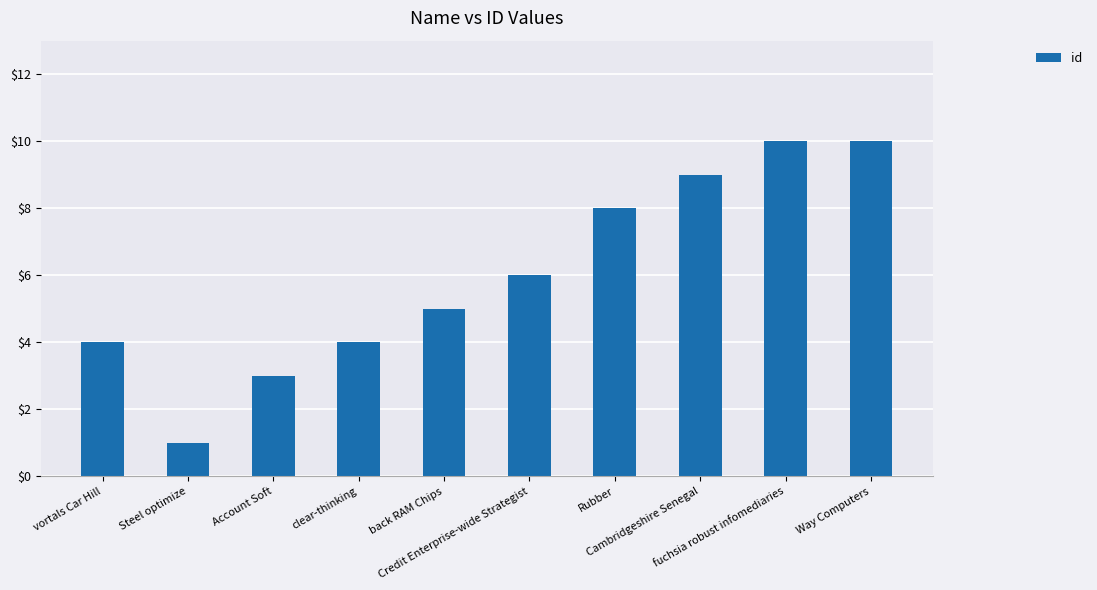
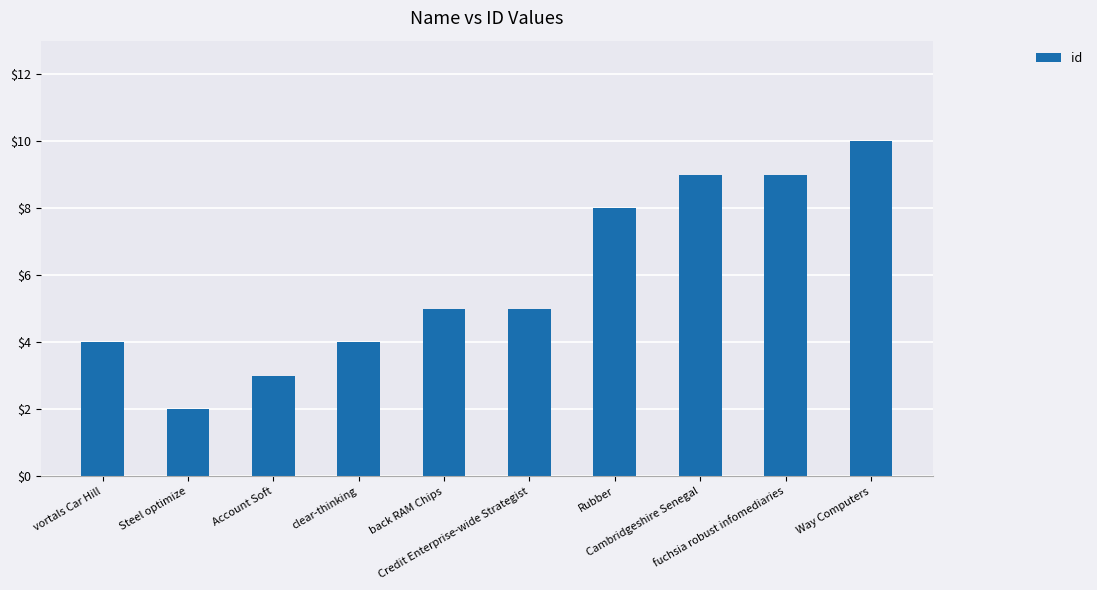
  {
    "vortals Car Hill": "$4",
-   "Steel optimize": "$1",
+   "Steel optimize": "$2",
    "Account Soft": "$3",
    "clear-thinking": "$4",
    "back RAM Chips": "$5",
-   "Credit Enterprise-wide Strategist": "$6",
+   "Credit Enterprise-wide Strategist": "$5",
    "Rubber": "$8",
    "Cambridgeshire Senegal": "$9",
-   "fuchsia robust infomediaries": "$10",
+   "fuchsia robust infomediaries": "$9",
    "Way Computers": "$10"
  }
